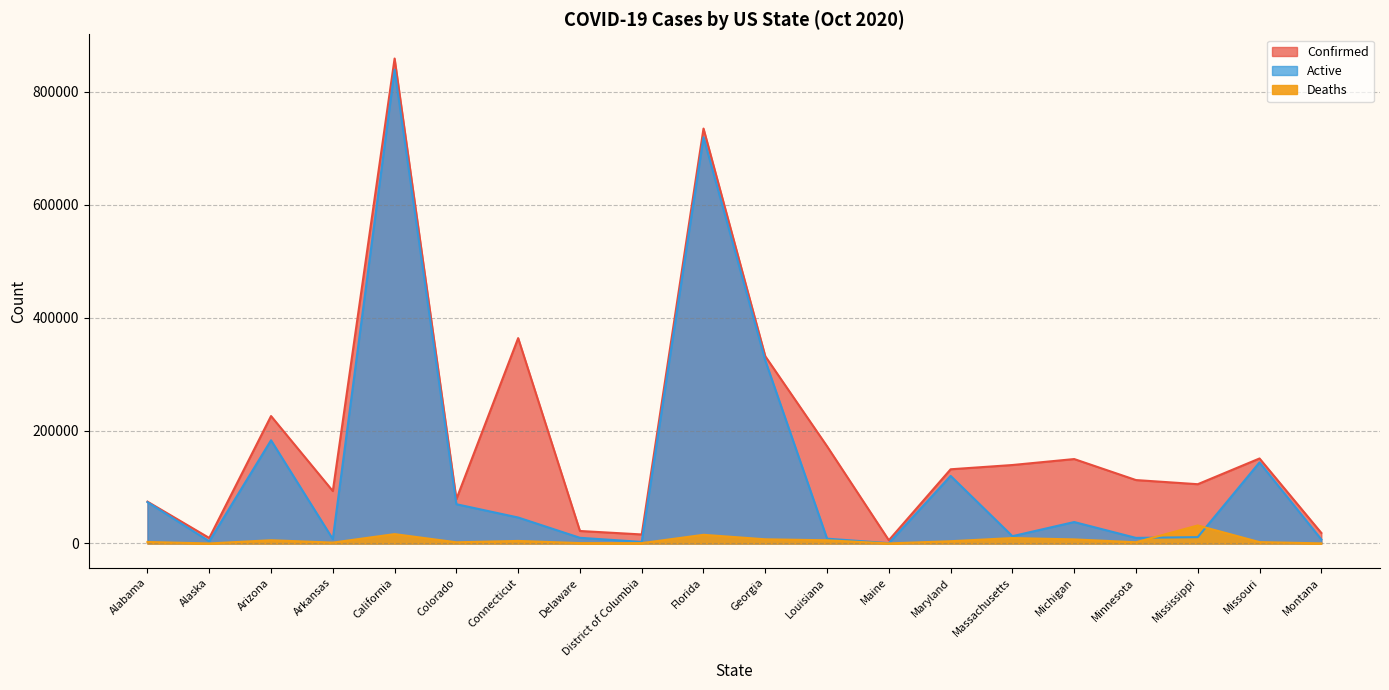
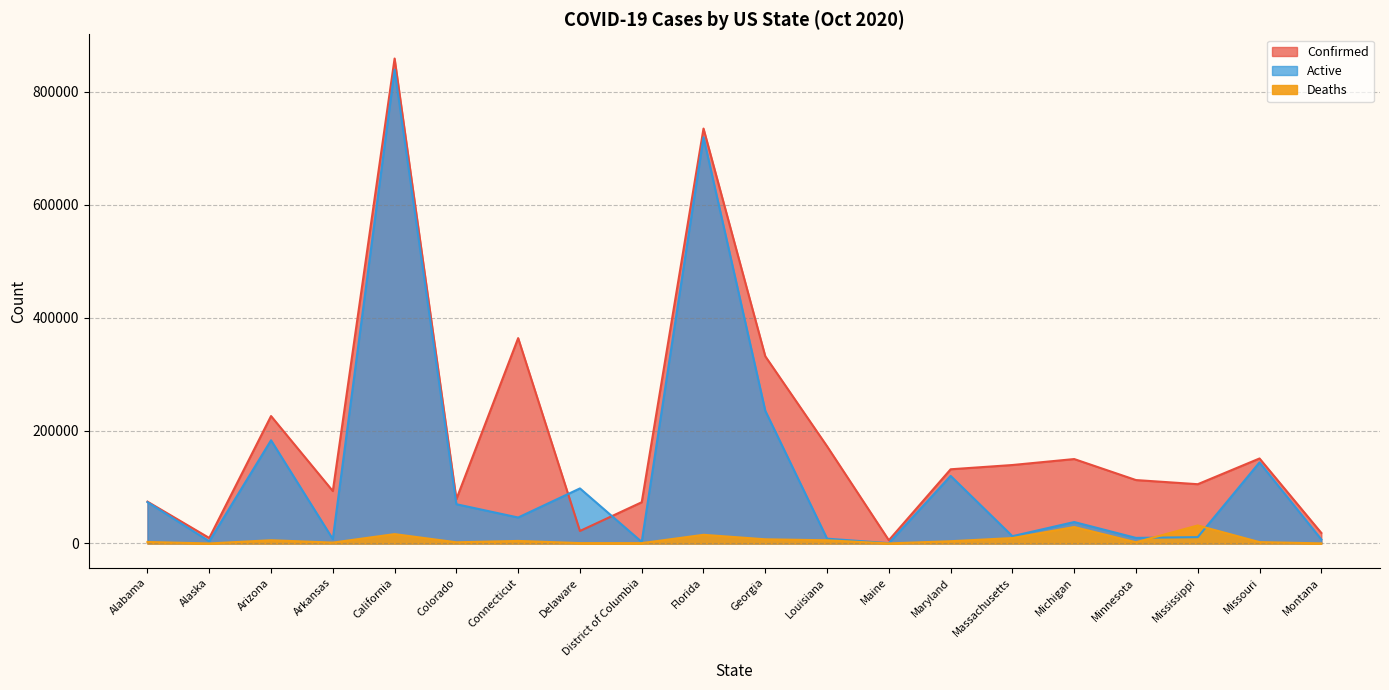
  {
    "Confirmed": {
      "Alaska": 10000,
      "Arizona": 230000,
      "Arkansas": 90000,
      "California": 860000,
      "Colorado": 80000,
      "Connecticut": 360000,
      "Delaware": 20000,
-     "District of Columbia": 20000,
+     "District of Columbia": 70000,
      "Florida": 730000,
      "Georgia": 330000,
      "Louisiana": 170000,
      "Maine": 10000,
      "Maryland": 130000,
      "Massachusetts": 140000,
      "Michigan": 150000,
      "Minnesota": 110000,
      "Mississippi": 100000,
      "Missouri": 150000,
      "Montana": 20000
    },
    "Active": {
      "Arizona": 180000,
      "Arkansas": 10000,
      "California": 840000,
      "Colorado": 70000,
      "Connecticut": 50000,
-     "Delaware": 10000,
+     "Delaware": 100000,
      "Florida": 720000,
-     "Georgia": 320000,
+     "Georgia": 230000,
      "Maryland": 120000,
      "Michigan": 40000,
      "Minnesota": 10000,
      "Mississippi": 10000,
      "Missouri": 140000,
      "Montana": 10000
    },
    "Deaths": {
      "Alabama": 0,
      "Arizona": 10000,
      "Arkansas": 0,
      "California": 20000,
      "Colorado": 0,
      "Connecticut": 0,
      "Delaware": 0,
      "Florida": 20000,
      "Georgia": 10000,
      "Maryland": 0,
-     "Michigan": 10000,
+     "Michigan": 30000,
      "Minnesota": 0,
      "Mississippi": 30000,
      "Missouri": 0,
      "Montana": 0
    }
  }
